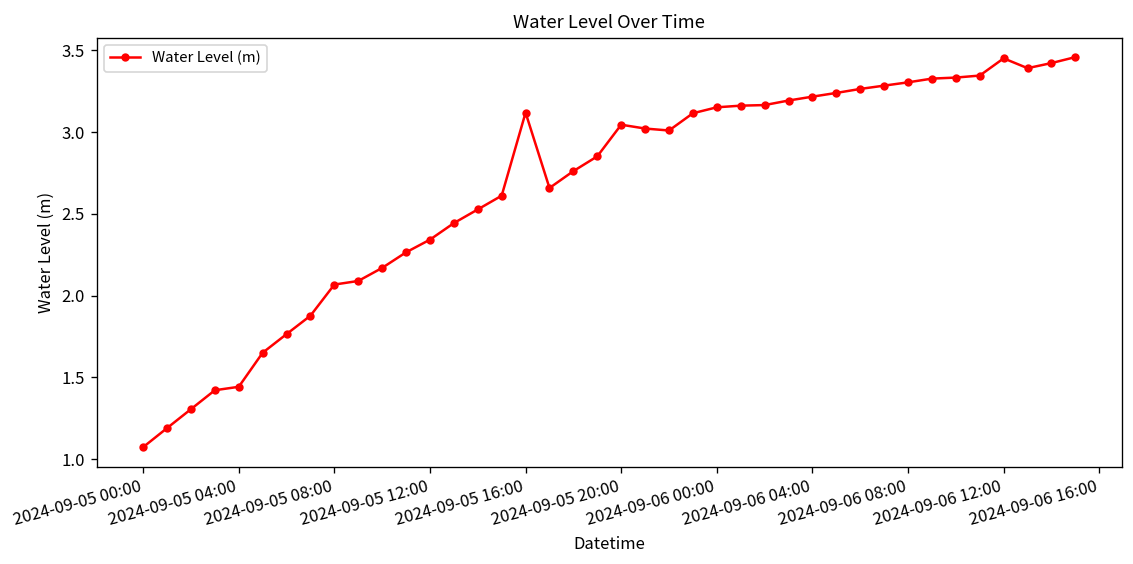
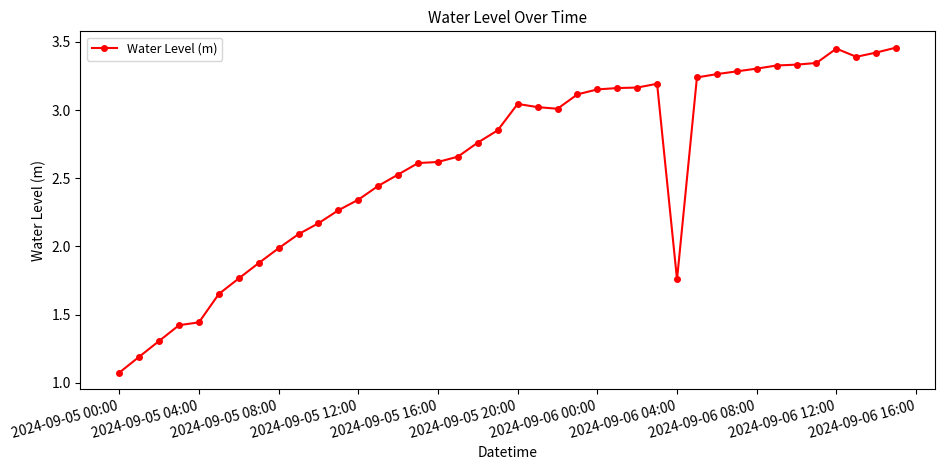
  {
    "2024-09-05 00:00": 1.07,
    "2024-09-05 04:00": 1.44,
-   "2024-09-05 08:00": 2.07,
+   "2024-09-05 08:00": 1.99,
    "2024-09-05 12:00": 2.34,
-   "2024-09-05 16:00": 3.12,
+   "2024-09-05 16:00": 2.62,
    "2024-09-05 20:00": 3.04,
    "2024-09-06 00:00": 3.15,
-   "2024-09-06 04:00": 3.22,
+   "2024-09-06 04:00": 1.76,
    "2024-09-06 08:00": 3.30,
    "2024-09-06 12:00": 3.45
  }
